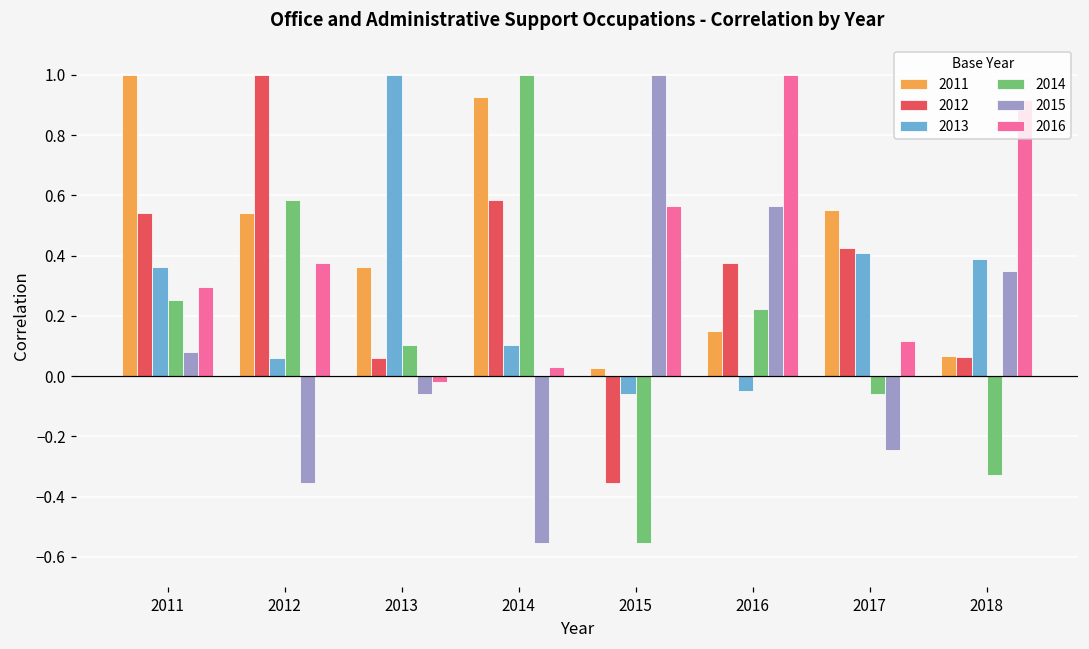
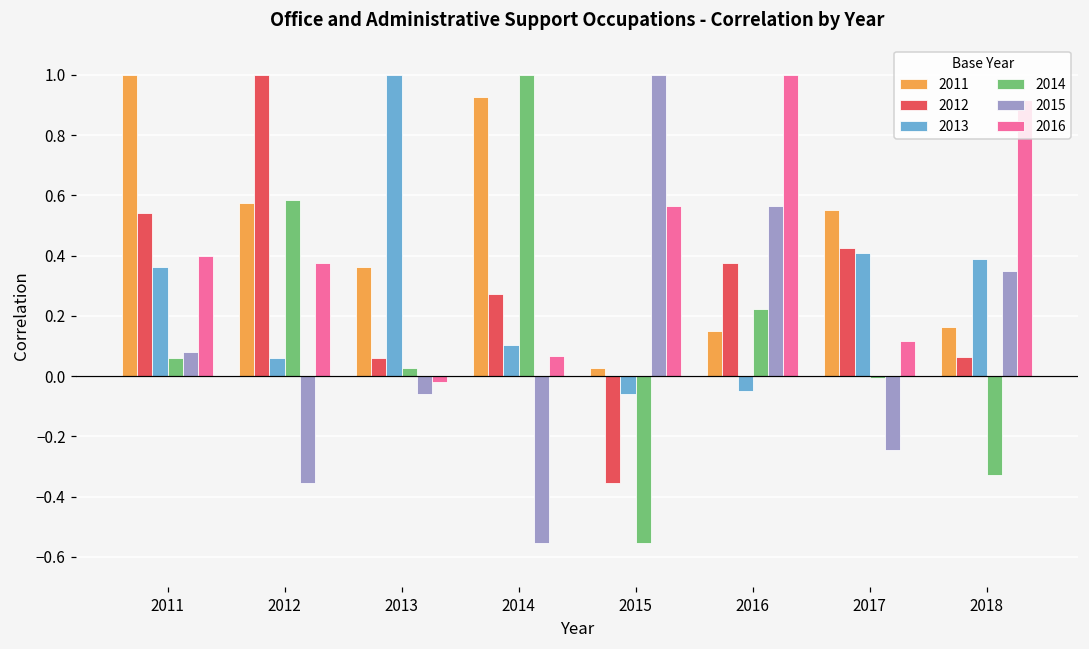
  {
    "2011": {
      "2011": 1.00,
-     "2012": 0.54,
+     "2012": 0.58,
      "2013": 0.36,
      "2014": 0.93,
      "2015": 0.03,
      "2016": 0.15,
      "2017": 0.55,
-     "2018": 0.07
+     "2018": 0.16
    },
    "2012": {
      "2011": 0.54,
      "2012": 1.00,
      "2013": 0.06,
-     "2014": 0.59,
+     "2014": 0.27,
      "2015": -0.35,
      "2016": 0.38,
      "2017": 0.43,
      "2018": 0.06
    },
    "2014": {
-     "2011": 0.25,
+     "2011": 0.06,
      "2012": 0.59,
-     "2013": 0.11,
+     "2013": 0.03,
      "2014": 1.00,
      "2015": -0.56,
      "2016": 0.22,
-     "2017": -0.06,
+     "2017": -0.01,
      "2018": -0.33
    },
    "2016": {
-     "2011": 0.30,
+     "2011": 0.40,
      "2012": 0.38,
      "2013": -0.02,
-     "2014": 0.03,
+     "2014": 0.07,
      "2015": 0.56,
      "2016": 1.00,
      "2017": 0.12
    }
  }
